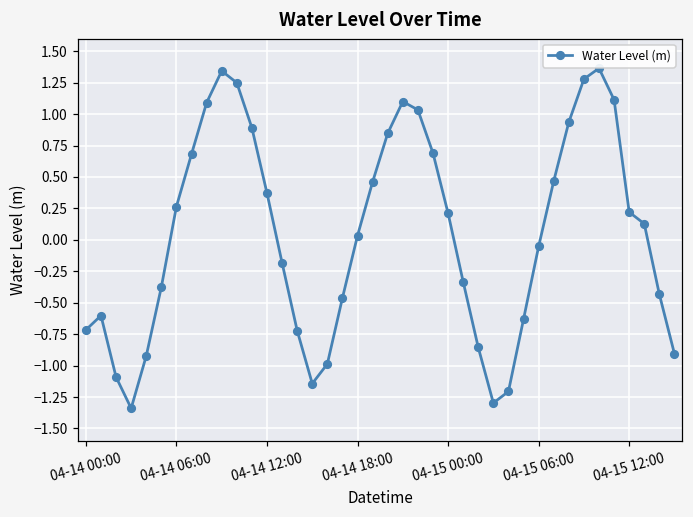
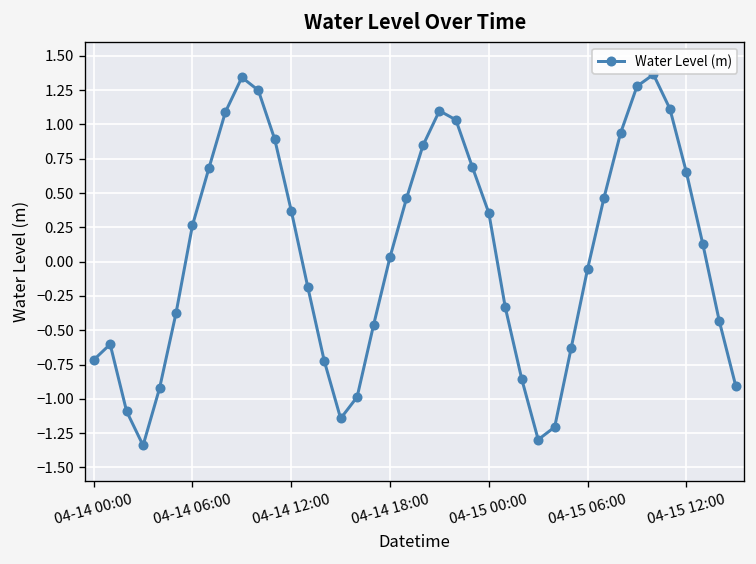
  {
    "04-14 00:00": -0.72,
    "04-14 06:00": 0.26,
    "04-14 12:00": 0.37,
    "04-14 18:00": 0.03,
-   "04-15 00:00": 0.21,
+   "04-15 00:00": 0.35,
    "04-15 06:00": -0.05,
-   "04-15 12:00": 0.22
+   "04-15 12:00": 0.65
  }
